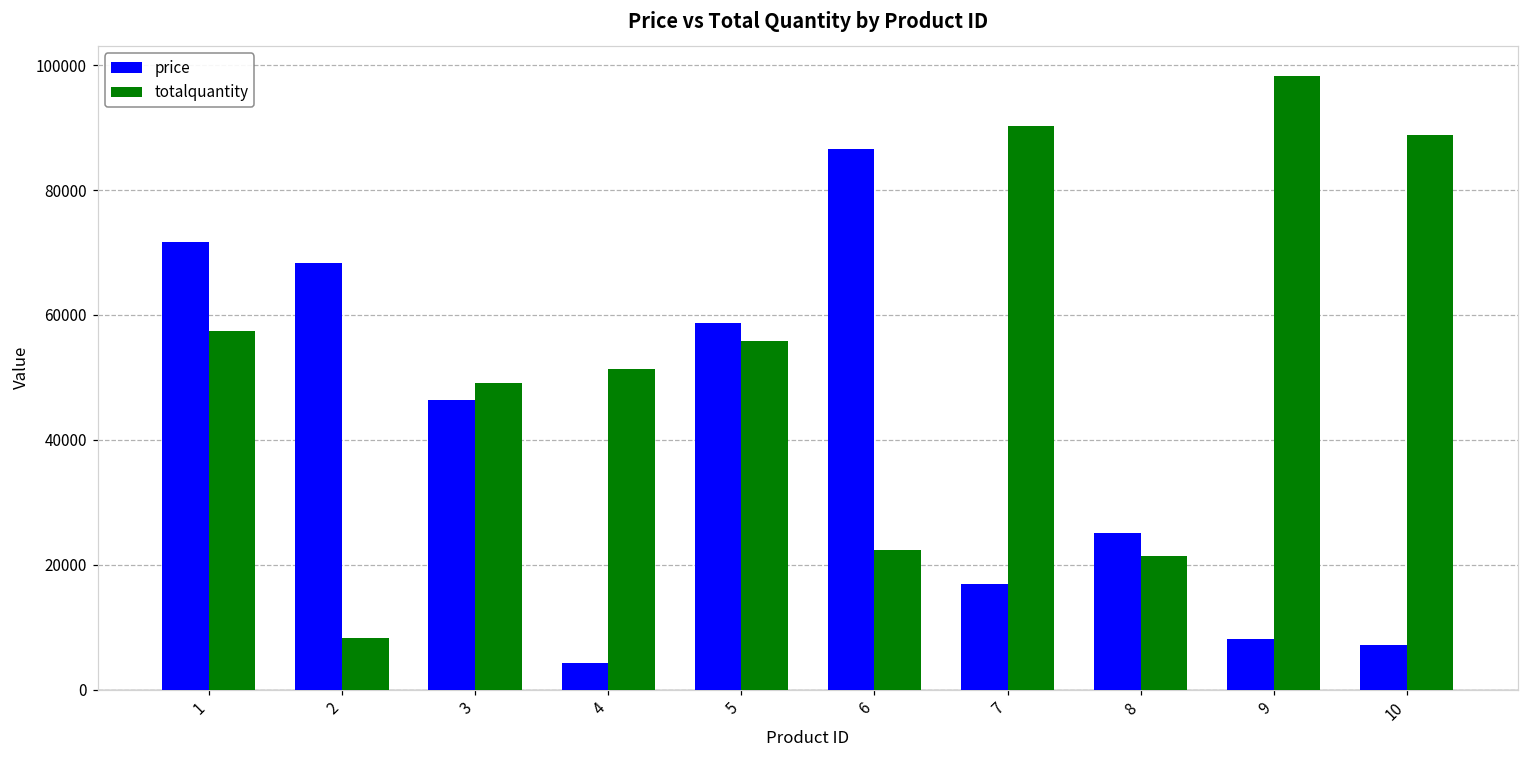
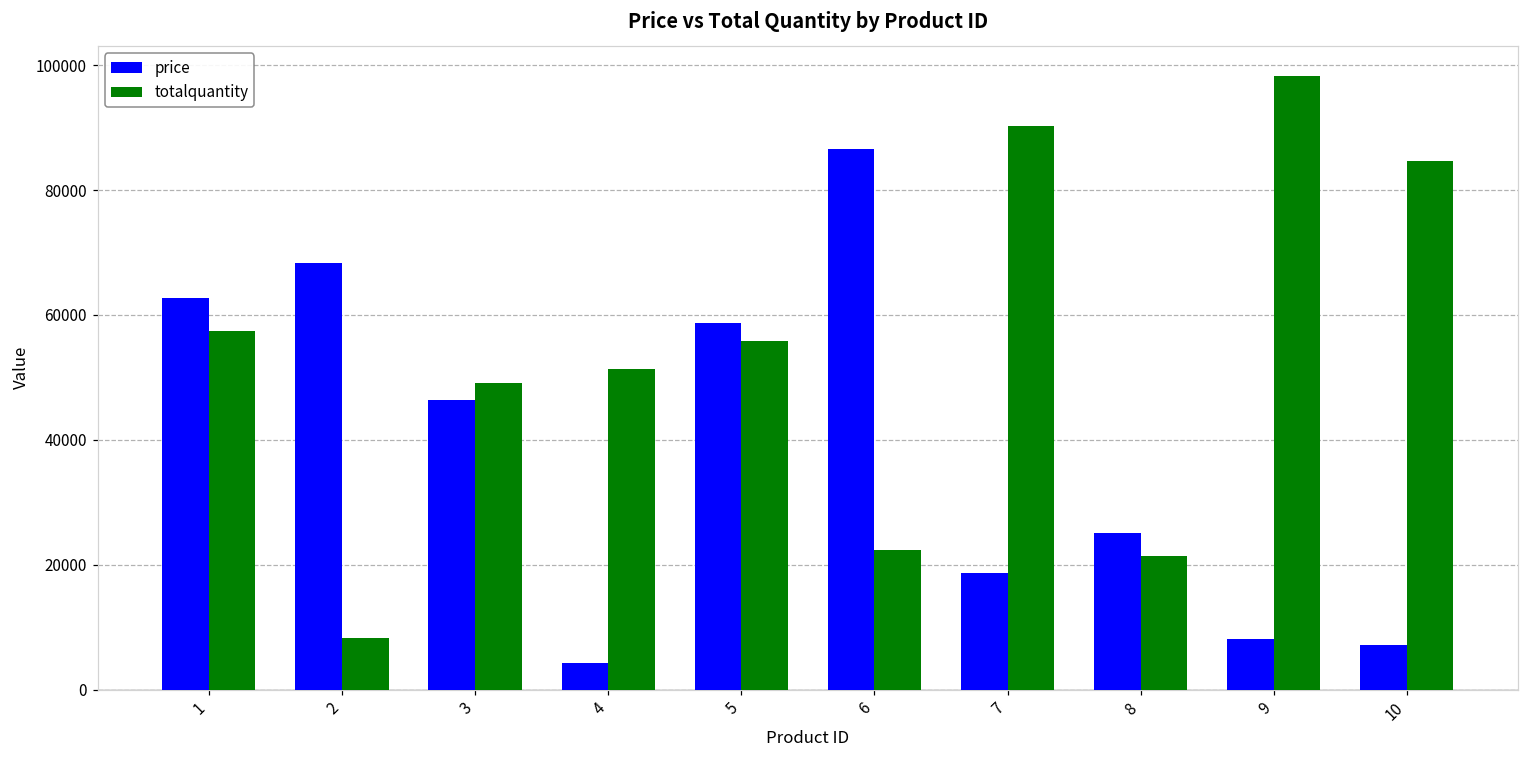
  {
    "price": {
-     "1": 72000,
+     "1": 63000,
      "2": 68000,
      "3": 46000,
      "4": 4000,
      "5": 59000,
      "6": 87000,
-     "7": 17000,
+     "7": 19000,
      "8": 25000,
      "9": 8000,
      "10": 7000
    },
    "totalquantity": {
      "1": 57000,
      "2": 8000,
      "3": 49000,
      "4": 51000,
      "5": 56000,
      "6": 22000,
      "7": 90000,
      "8": 21000,
      "9": 98000,
-     "10": 89000
+     "10": 85000
    }
  }
